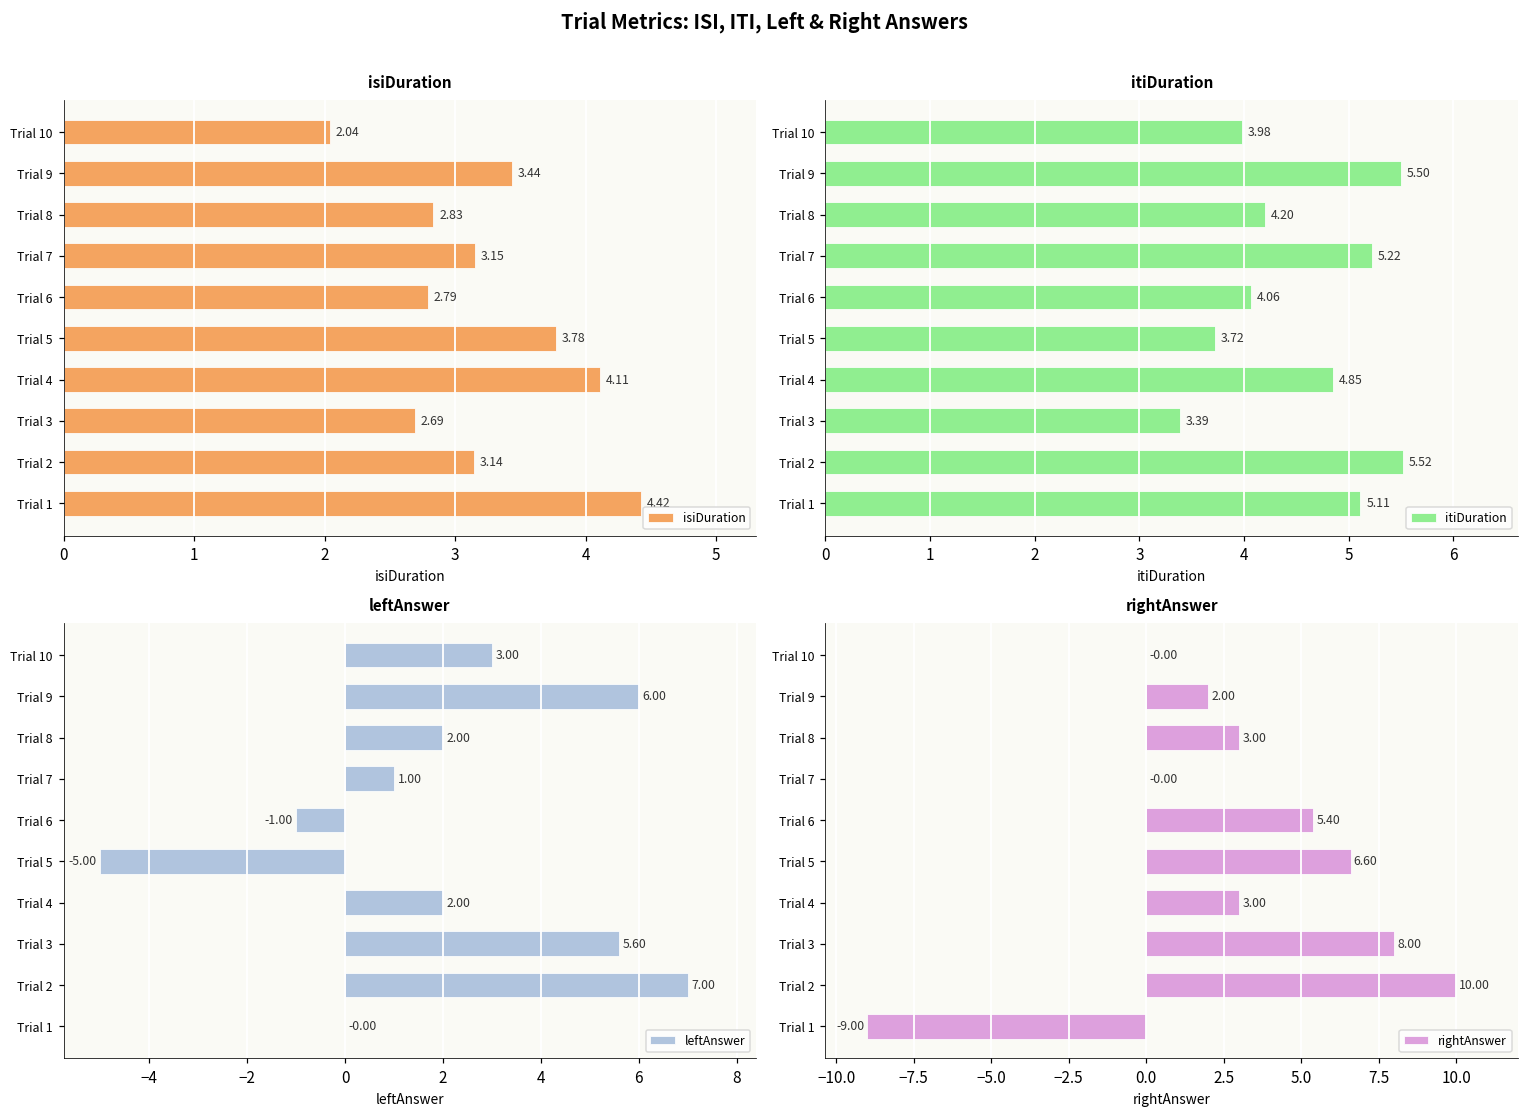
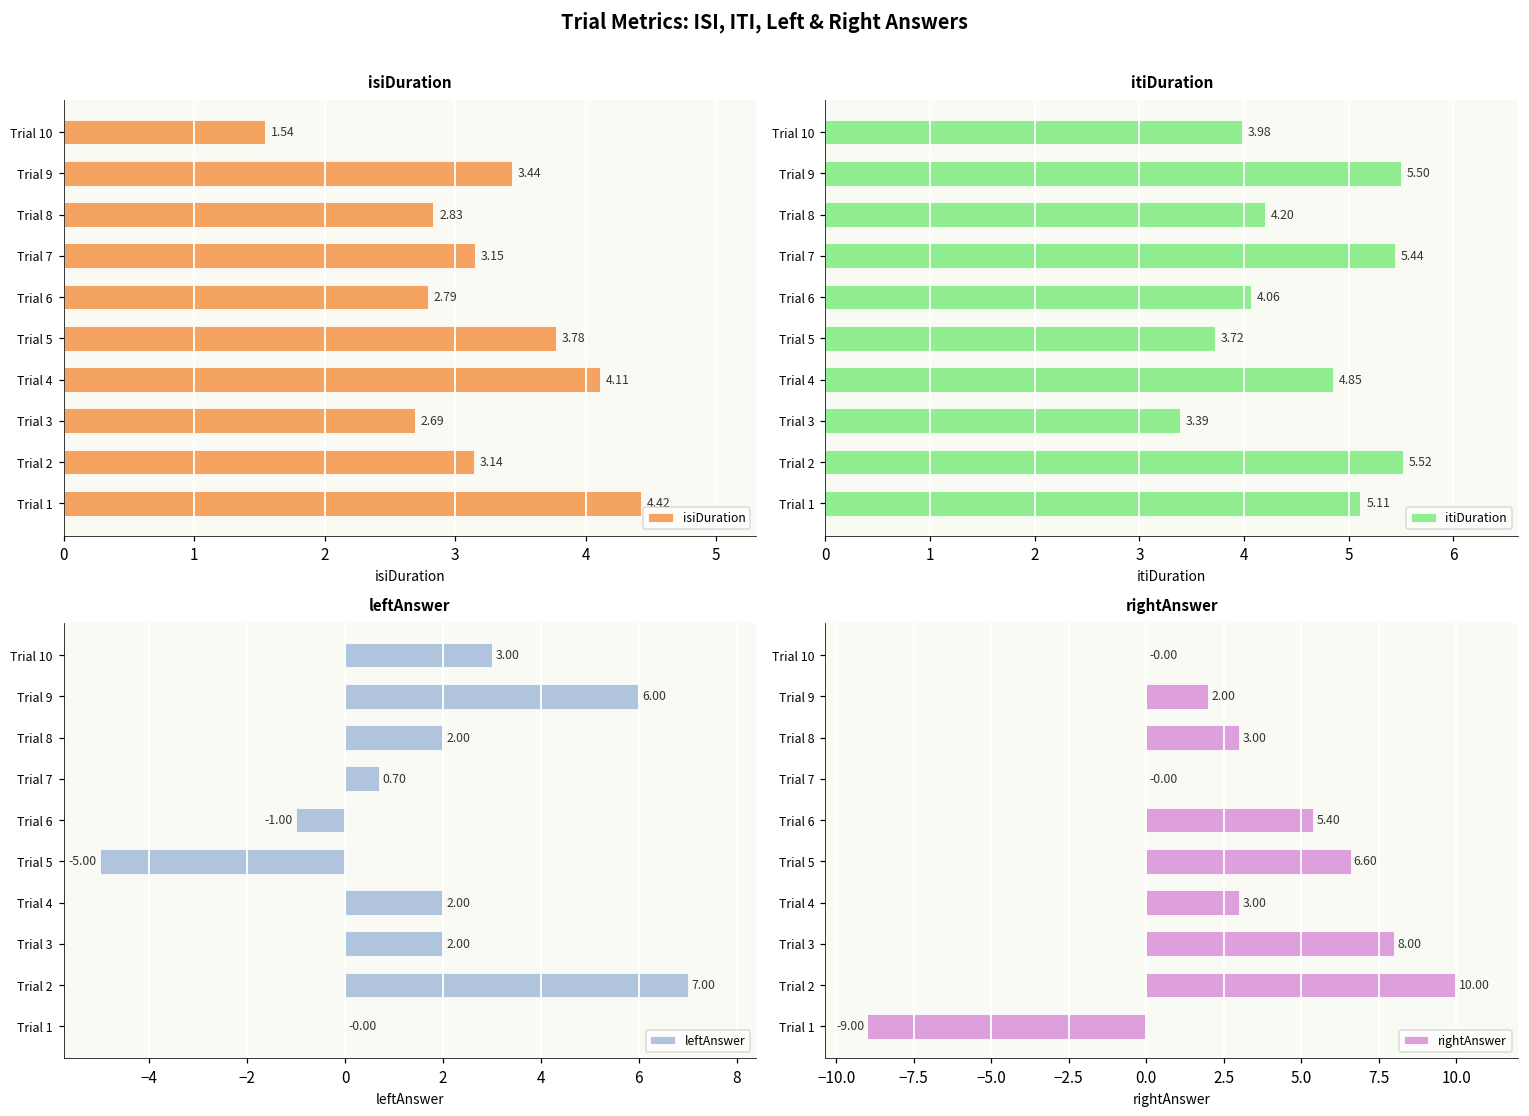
  {
    "isiDuration": {
-     "Trial 10": 2.04,
+     "Trial 10": 1.54,
      "Trial 9": 3.44,
      "Trial 8": 2.83,
      "Trial 7": 3.15,
      "Trial 6": 2.79,
      "Trial 5": 3.78,
      "Trial 4": 4.11,
      "Trial 3": 2.69,
      "Trial 2": 3.14
    },
    "itiDuration": {
      "Trial 10": 3.98,
      "Trial 9": 5.50,
      "Trial 8": 4.20,
-     "Trial 7": 5.22,
+     "Trial 7": 5.44,
      "Trial 6": 4.06,
      "Trial 5": 3.72,
      "Trial 4": 4.85,
      "Trial 3": 3.39,
      "Trial 2": 5.52,
      "Trial 1": 5.11
    },
    "leftAnswer": {
      "Trial 10": 3.00,
      "Trial 9": 6.00,
      "Trial 8": 2.00,
-     "Trial 7": 1.00,
+     "Trial 7": 0.70,
      "Trial 6": -1.00,
      "Trial 5": -5.00,
      "Trial 4": 2.00,
-     "Trial 3": 5.60,
+     "Trial 3": 2.00,
      "Trial 2": 7.00,
      "Trial 1": -0.00
    },
    "rightAnswer": {
      "Trial 10": -0.00,
      "Trial 9": 2.00,
      "Trial 8": 3.00,
      "Trial 7": -0.00,
      "Trial 6": 5.40,
      "Trial 5": 6.60,
      "Trial 4": 3.00,
      "Trial 3": 8.00,
      "Trial 2": 10.00,
      "Trial 1": -9.00
    }
  }
